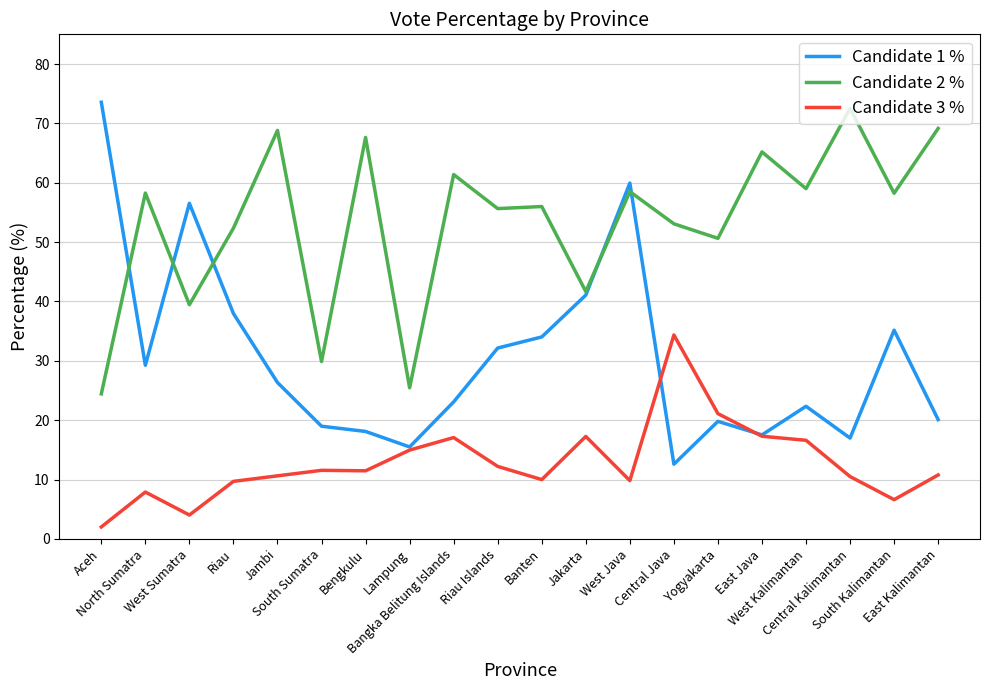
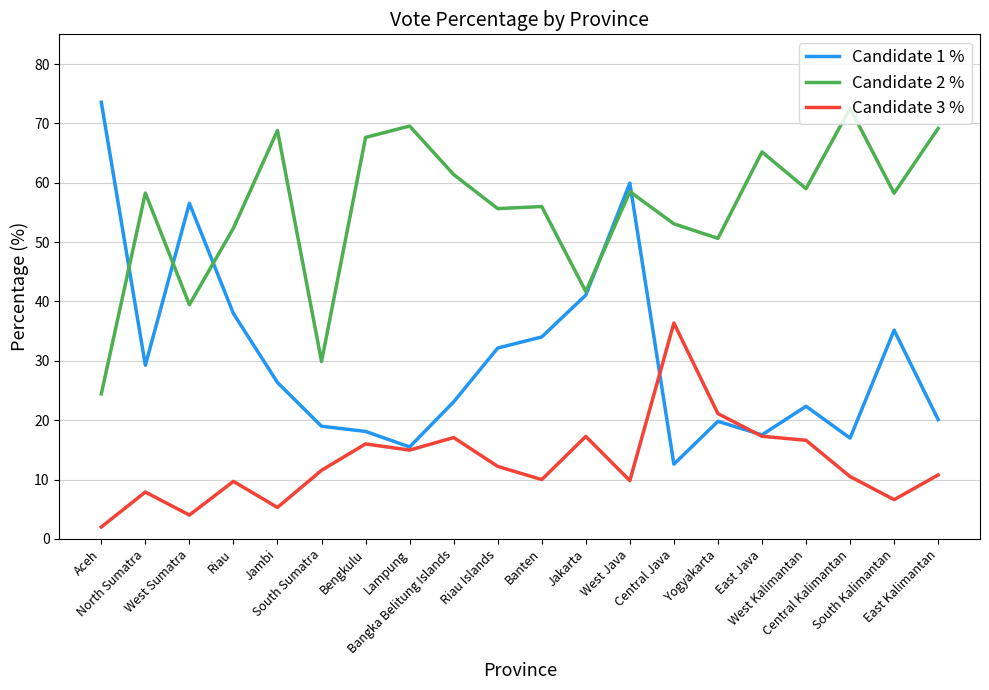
  {
    "Candidate 1 %": {
      "Aceh": 74,
      "North Sumatra": 29,
      "West Sumatra": 57,
      "Riau": 38,
      "Jambi": 26,
      "South Sumatra": 19,
      "Bengkulu": 18,
      "Lampung": 15,
      "Bangka Belitung Islands": 23,
      "Riau Islands": 32,
      "Banten": 34,
      "Jakarta": 41,
      "West Java": 60,
      "Central Java": 13,
      "Yogyakarta": 20,
      "West Kalimantan": 22,
      "Central Kalimantan": 17,
      "South Kalimantan": 35,
      "East Kalimantan": 20
    },
    "Candidate 2 %": {
      "Aceh": 24,
      "North Sumatra": 58,
      "West Sumatra": 39,
      "Riau": 52,
      "Jambi": 69,
      "South Sumatra": 30,
      "Bengkulu": 68,
-     "Lampung": 25,
+     "Lampung": 70,
      "Bangka Belitung Islands": 61,
      "Riau Islands": 56,
      "Banten": 56,
      "Jakarta": 42,
      "West Java": 59,
      "Central Java": 53,
      "Yogyakarta": 51,
      "East Java": 65,
      "West Kalimantan": 59,
      "South Kalimantan": 58,
      "East Kalimantan": 69
    },
    "Candidate 3 %": {
      "Aceh": 2,
      "North Sumatra": 8,
      "West Sumatra": 4,
      "Riau": 10,
-     "Jambi": 11,
+     "Jambi": 5,
      "South Sumatra": 12,
-     "Bengkulu": 11,
+     "Bengkulu": 16,
      "Lampung": 15,
      "Bangka Belitung Islands": 17,
      "Riau Islands": 12,
      "Banten": 10,
      "Jakarta": 17,
      "West Java": 10,
-     "Central Java": 34,
+     "Central Java": 36,
      "Yogyakarta": 21,
      "West Kalimantan": 17,
      "Central Kalimantan": 11,
      "South Kalimantan": 7,
      "East Kalimantan": 11
    }
  }
